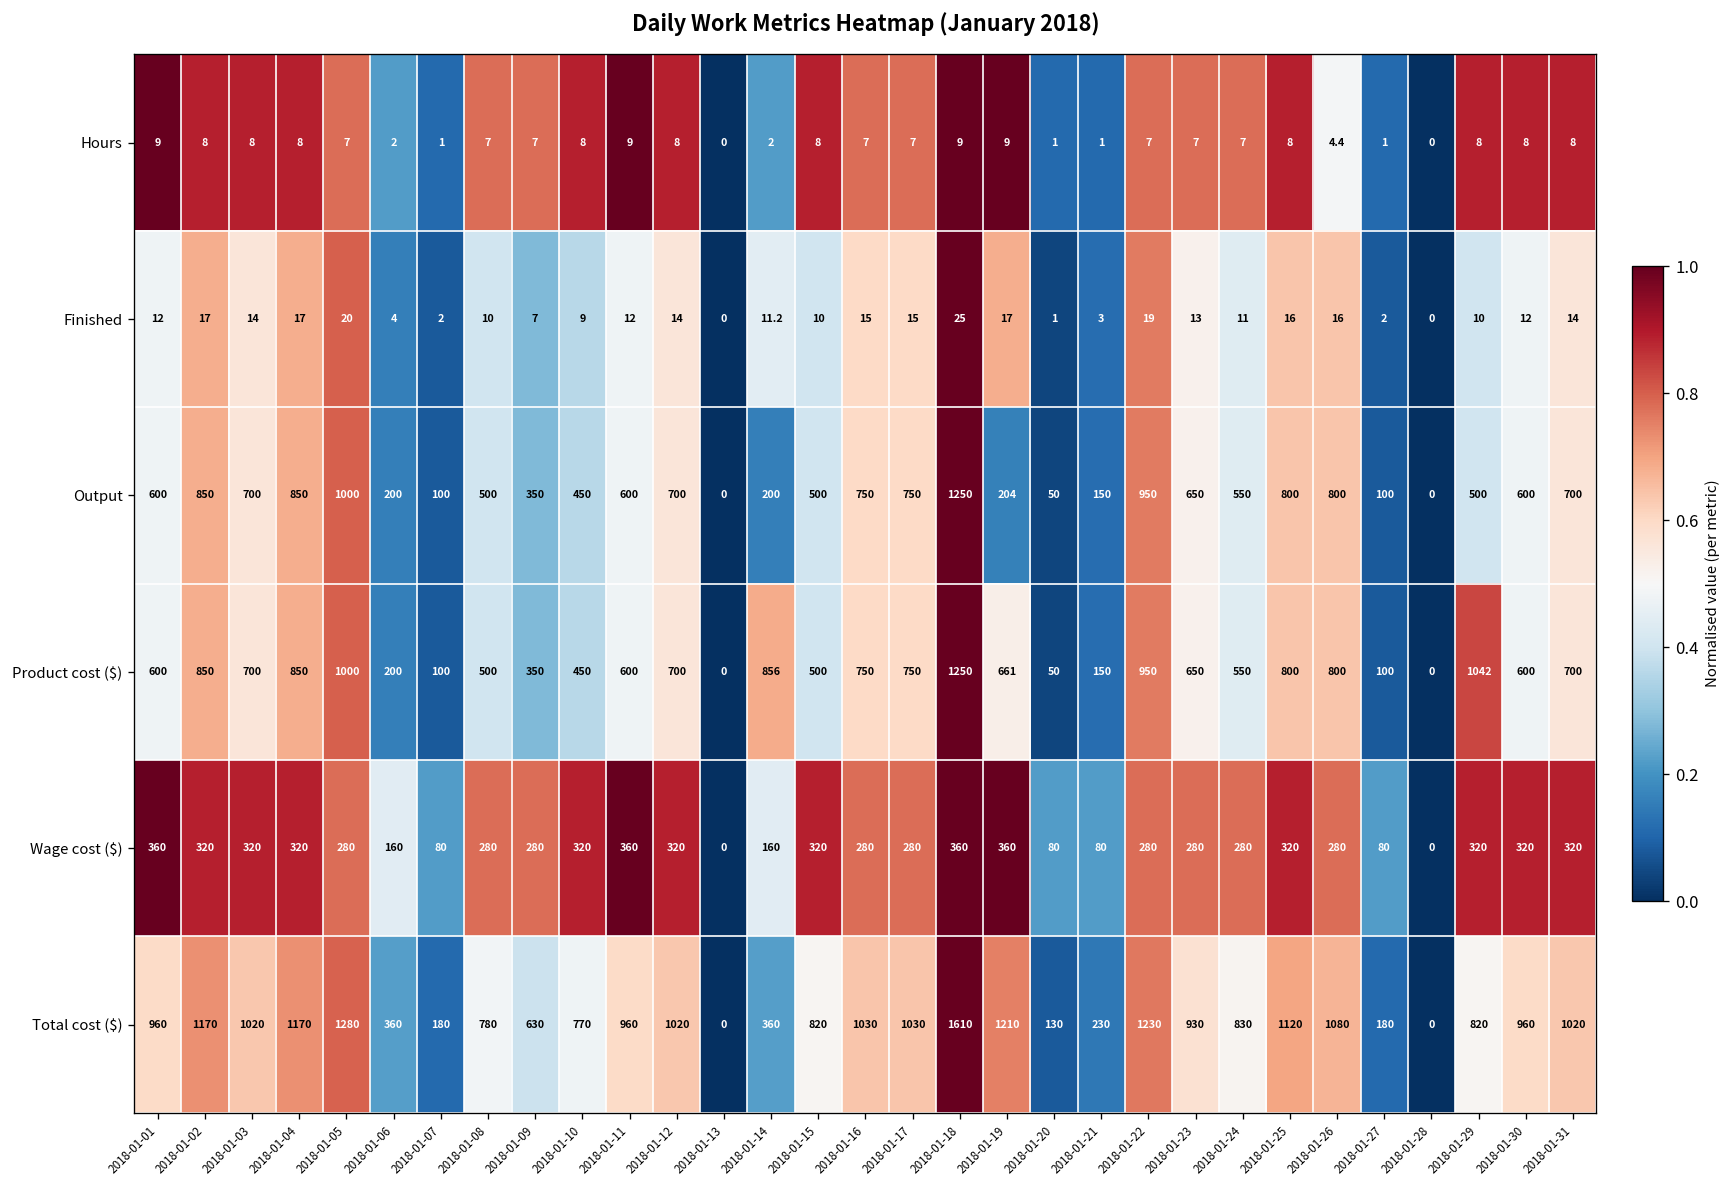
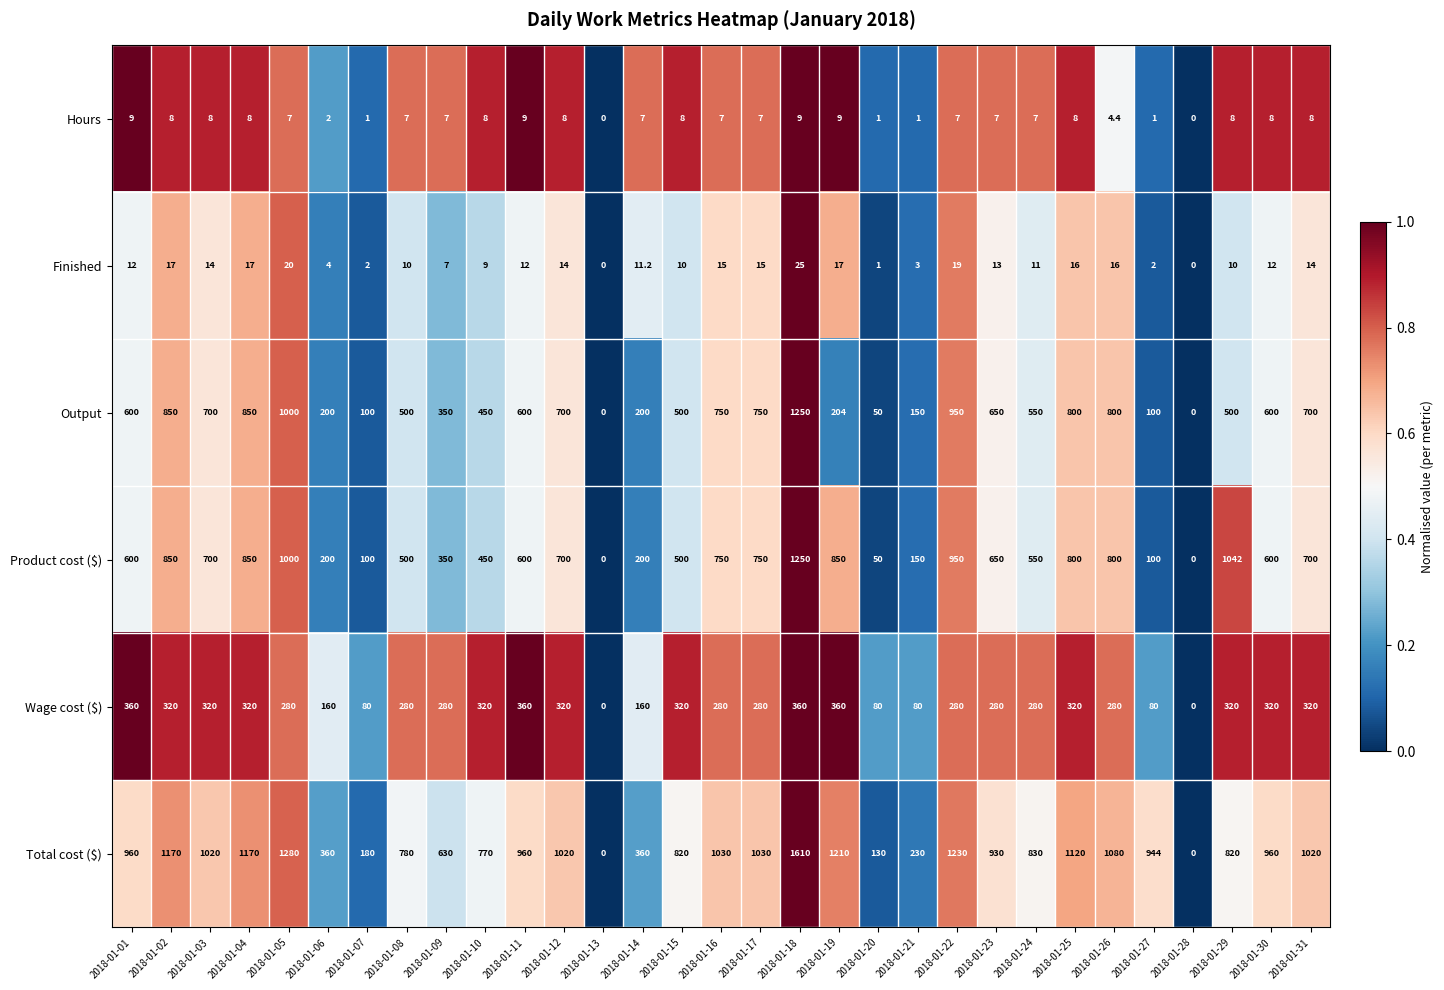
  {
    "Hours": {
      "2018-01-01": 9,
      "2018-01-02": 8,
      "2018-01-03": 8,
      "2018-01-04": 8,
      "2018-01-05": 7,
      "2018-01-06": 2,
      "2018-01-07": 1,
      "2018-01-08": 7,
      "2018-01-09": 7,
      "2018-01-10": 8,
      "2018-01-11": 9,
      "2018-01-12": 8,
      "2018-01-13": 0,
-     "2018-01-14": 2,
+     "2018-01-14": 7,
      "2018-01-15": 8,
      "2018-01-16": 7,
      "2018-01-17": 7,
      "2018-01-18": 9,
      "2018-01-19": 9,
      "2018-01-20": 1,
      "2018-01-21": 1,
      "2018-01-22": 7,
      "2018-01-23": 7,
      "2018-01-24": 7,
      "2018-01-25": 8,
      "2018-01-26": 4.4,
      "2018-01-27": 1,
      "2018-01-28": 0,
      "2018-01-29": 8,
      "2018-01-30": 8,
      "2018-01-31": 8
    },
    "Finished": {
      "2018-01-01": 12,
      "2018-01-02": 17,
      "2018-01-03": 14,
      "2018-01-04": 17,
      "2018-01-05": 20,
      "2018-01-06": 4,
      "2018-01-07": 2,
      "2018-01-08": 10,
      "2018-01-09": 7,
      "2018-01-10": 9,
      "2018-01-11": 12,
      "2018-01-12": 14,
      "2018-01-13": 0,
      "2018-01-14": 11.2,
      "2018-01-15": 10,
      "2018-01-16": 15,
      "2018-01-17": 15,
      "2018-01-18": 25,
      "2018-01-19": 17,
      "2018-01-20": 1,
      "2018-01-21": 3,
      "2018-01-22": 19,
      "2018-01-23": 13,
      "2018-01-24": 11,
      "2018-01-25": 16,
      "2018-01-26": 16,
      "2018-01-27": 2,
      "2018-01-28": 0,
      "2018-01-29": 10,
      "2018-01-30": 12,
      "2018-01-31": 14
    },
    "Output": {
      "2018-01-01": 600,
      "2018-01-02": 850,
      "2018-01-03": 700,
      "2018-01-04": 850,
      "2018-01-05": 1000,
      "2018-01-06": 200,
      "2018-01-07": 100,
      "2018-01-08": 500,
      "2018-01-09": 350,
      "2018-01-10": 450,
      "2018-01-11": 600,
      "2018-01-12": 700,
      "2018-01-13": 0,
      "2018-01-14": 200,
      "2018-01-15": 500,
      "2018-01-16": 750,
      "2018-01-17": 750,
      "2018-01-18": 1250,
      "2018-01-19": 204,
      "2018-01-20": 50,
      "2018-01-21": 150,
      "2018-01-22": 950,
      "2018-01-23": 650,
      "2018-01-24": 550,
      "2018-01-25": 800,
      "2018-01-26": 800,
      "2018-01-27": 100,
      "2018-01-28": 0,
      "2018-01-29": 500,
      "2018-01-30": 600,
      "2018-01-31": 700
    },
    "Product cost ($)": {
      "2018-01-01": 600,
      "2018-01-02": 850,
      "2018-01-03": 700,
      "2018-01-04": 850,
      "2018-01-05": 1000,
      "2018-01-06": 200,
      "2018-01-07": 100,
      "2018-01-08": 500,
      "2018-01-09": 350,
      "2018-01-10": 450,
      "2018-01-11": 600,
      "2018-01-12": 700,
      "2018-01-13": 0,
-     "2018-01-14": 856,
+     "2018-01-14": 200,
      "2018-01-15": 500,
      "2018-01-16": 750,
      "2018-01-17": 750,
      "2018-01-18": 1250,
-     "2018-01-19": 661,
+     "2018-01-19": 850,
      "2018-01-20": 50,
      "2018-01-21": 150,
      "2018-01-22": 950,
      "2018-01-23": 650,
      "2018-01-24": 550,
      "2018-01-25": 800,
      "2018-01-26": 800,
      "2018-01-27": 100,
      "2018-01-28": 0,
      "2018-01-29": 1042,
      "2018-01-30": 600,
      "2018-01-31": 700
    },
    "Wage cost ($)": {
      "2018-01-01": 360,
      "2018-01-02": 320,
      "2018-01-03": 320,
      "2018-01-04": 320,
      "2018-01-05": 280,
      "2018-01-06": 160,
      "2018-01-07": 80,
      "2018-01-08": 280,
      "2018-01-09": 280,
      "2018-01-10": 320,
      "2018-01-11": 360,
      "2018-01-12": 320,
      "2018-01-13": 0,
      "2018-01-14": 160,
      "2018-01-15": 320,
      "2018-01-16": 280,
      "2018-01-17": 280,
      "2018-01-18": 360,
      "2018-01-19": 360,
      "2018-01-20": 80,
      "2018-01-21": 80,
      "2018-01-22": 280,
      "2018-01-23": 280,
      "2018-01-24": 280,
      "2018-01-25": 320,
      "2018-01-26": 280,
      "2018-01-27": 80,
      "2018-01-28": 0,
      "2018-01-29": 320,
      "2018-01-30": 320,
      "2018-01-31": 320
    },
    "Total cost ($)": {
      "2018-01-01": 960,
      "2018-01-02": 1170,
      "2018-01-03": 1020,
      "2018-01-04": 1170,
      "2018-01-05": 1280,
      "2018-01-06": 360,
      "2018-01-07": 180,
      "2018-01-08": 780,
      "2018-01-09": 630,
      "2018-01-10": 770,
      "2018-01-11": 960,
      "2018-01-12": 1020,
      "2018-01-13": 0,
      "2018-01-14": 360,
      "2018-01-15": 820,
      "2018-01-16": 1030,
      "2018-01-17": 1030,
      "2018-01-18": 1610,
      "2018-01-19": 1210,
      "2018-01-20": 130,
      "2018-01-21": 230,
      "2018-01-22": 1230,
      "2018-01-23": 930,
      "2018-01-24": 830,
      "2018-01-25": 1120,
      "2018-01-26": 1080,
-     "2018-01-27": 180,
+     "2018-01-27": 944,
      "2018-01-28": 0,
      "2018-01-29": 820,
      "2018-01-30": 960,
      "2018-01-31": 1020
    }
  }
